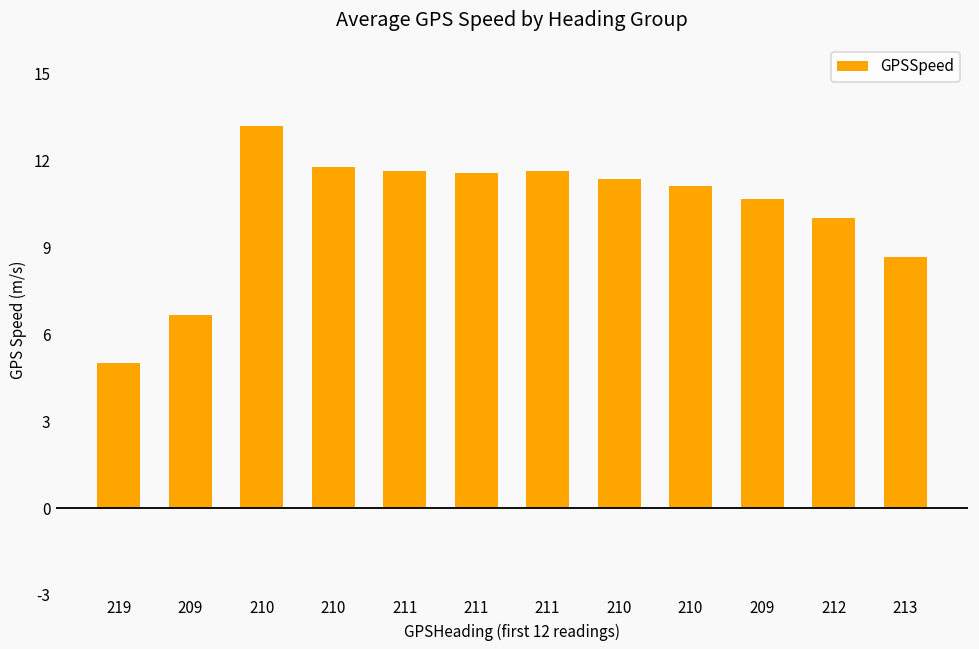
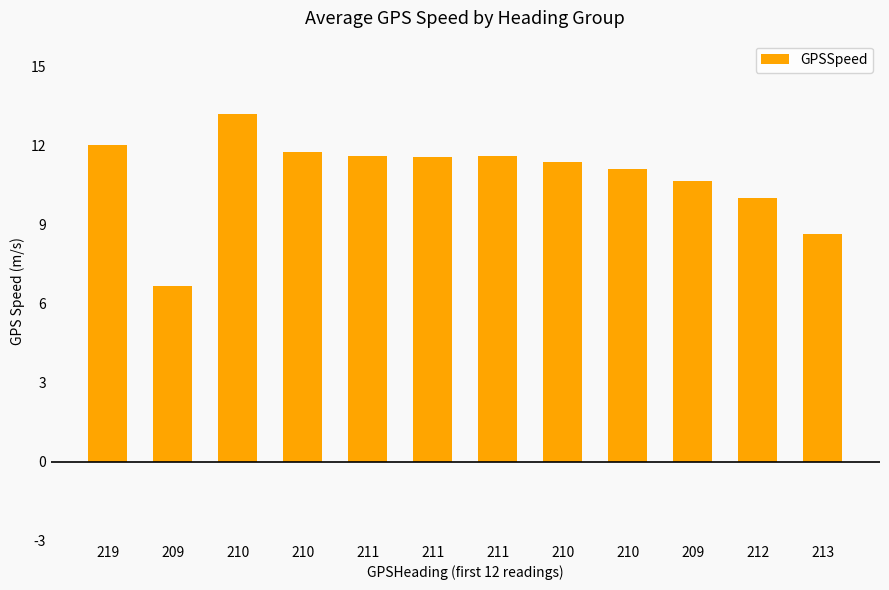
  {
-   "219": 5.0,
+   "219": 12.1,
    "212": 10.0,
    "213": 8.7
  }
